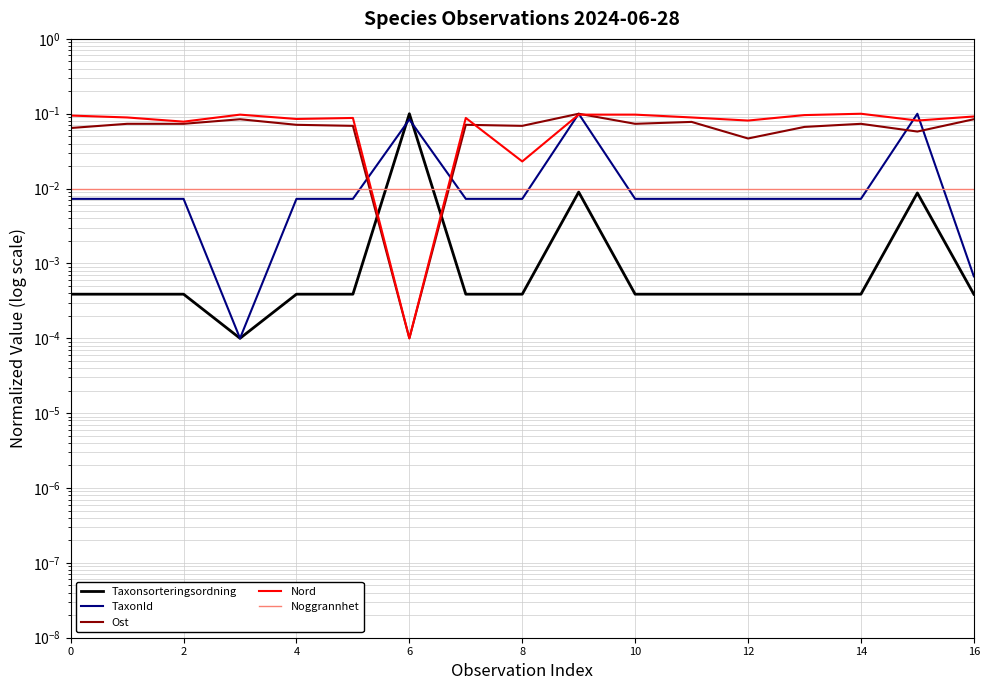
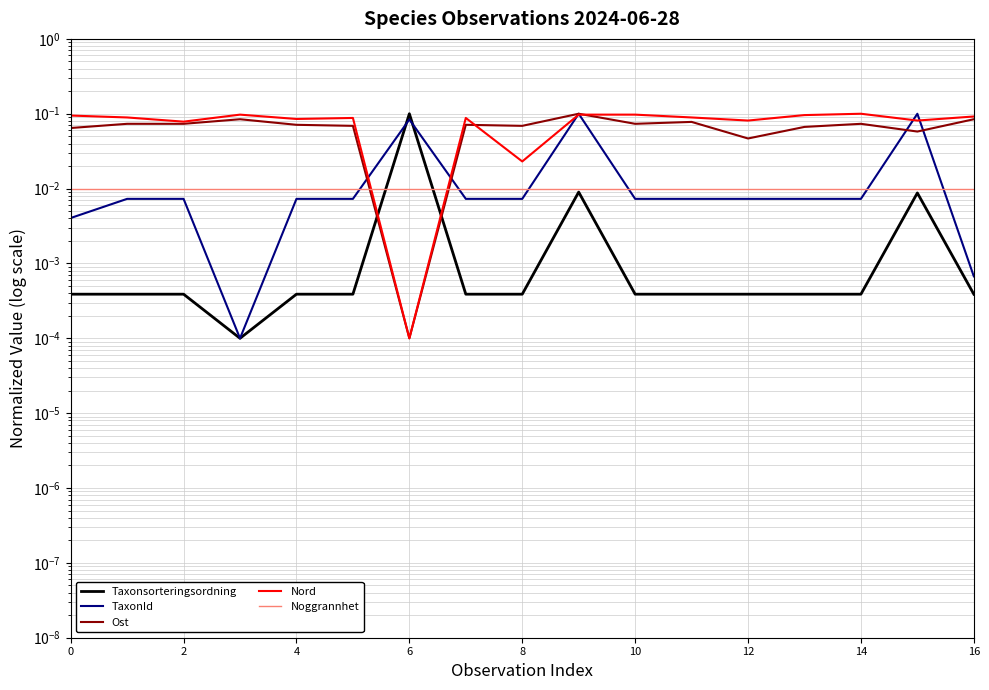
  {
    "Taxonsorteringsordning": {
      "0": 0.0004,
      "2": 0.0004,
      "4": 0.0004,
      "6": 0.10,
      "8": 0.0004,
      "10": 0.0004,
      "12": 0.0004,
      "14": 0.0004,
      "16": 0.0004
    },
    "TaxonId": {
-     "0": 0.007,
+     "0": 0.004,
      "2": 0.007,
      "4": 0.007,
      "6": 0.08,
      "8": 0.007,
      "10": 0.007,
      "12": 0.007,
      "14": 0.007,
      "16": 0.0007
    },
    "Ost": {
      "0": 0.06,
      "4": 0.07,
      "8": 0.07,
      "10": 0.07,
      "12": 0.05,
      "14": 0.07,
      "16": 0.08
    },
    "Nord": {
      "0": 0.09,
      "4": 0.09,
      "8": 0.023,
      "10": 0.10,
      "12": 0.08,
      "14": 0.10,
      "16": 0.09
    },
    "Noggrannhet": {
      "0": 0.010,
      "2": 0.010,
      "4": 0.010,
      "6": 0.010,
      "8": 0.010,
      "10": 0.010,
      "12": 0.010,
      "14": 0.010,
      "16": 0.010
    }
  }
